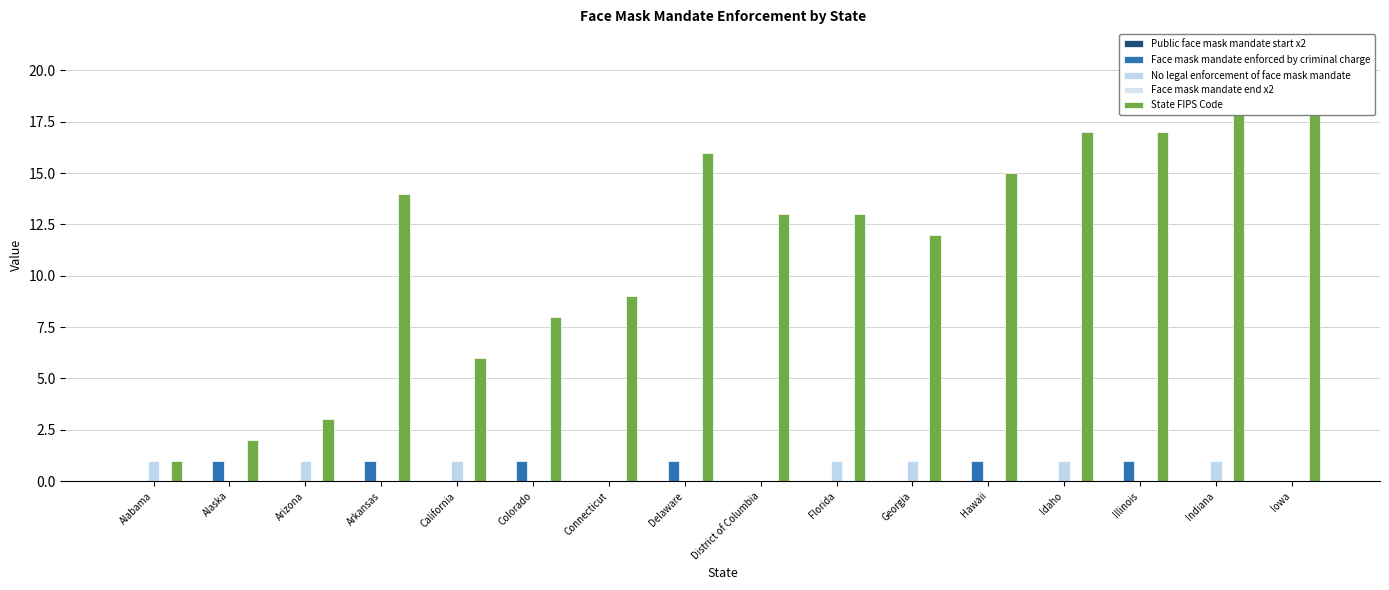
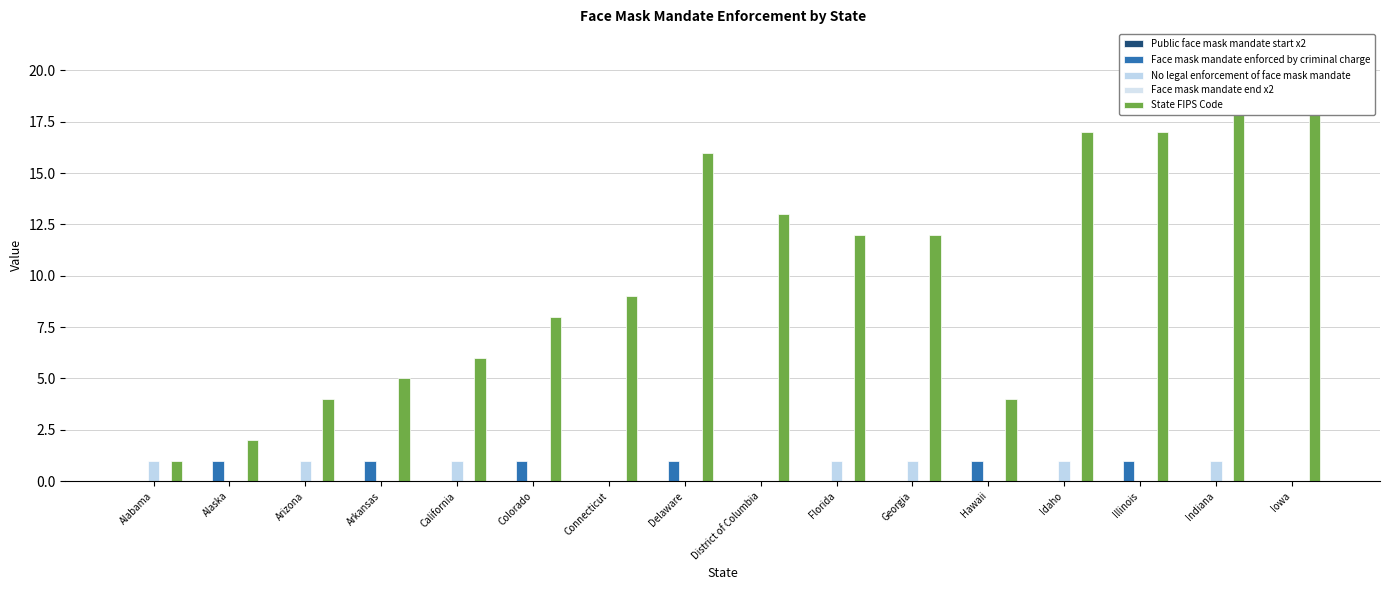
  {
    "Public face mask mandate start x2": {
      "Alabama": 0,
      "Alaska": 0,
      "Arizona": 0,
      "Arkansas": 0,
      "California": 0,
      "Colorado": 0,
      "Connecticut": 0,
      "Delaware": 0,
      "District of Columbia": 0,
      "Florida": 0,
      "Georgia": 0,
      "Hawaii": 0,
      "Idaho": 0,
      "Illinois": 0,
      "Indiana": 0,
      "Iowa": 0
    },
    "Face mask mandate enforced by criminal charge": {
      "Alabama": 0,
      "Alaska": 1,
      "Arizona": 0,
      "Arkansas": 1,
      "California": 0,
      "Colorado": 1,
      "Connecticut": 0,
      "Delaware": 1,
      "District of Columbia": 0,
      "Florida": 0,
      "Georgia": 0,
      "Hawaii": 1,
      "Idaho": 0,
      "Illinois": 1,
      "Indiana": 0,
      "Iowa": 0
    },
    "State FIPS Code": {
      "Alabama": 1,
      "Alaska": 2,
-     "Arizona": 3,
-     "Arkansas": 14,
+     "Arizona": 4,
+     "Arkansas": 5,
      "California": 6,
      "Colorado": 8,
      "Connecticut": 9,
      "Delaware": 16,
      "District of Columbia": 13,
-     "Florida": 13,
+     "Florida": 12,
      "Georgia": 12,
-     "Hawaii": 15,
+     "Hawaii": 4,
      "Idaho": 17,
      "Illinois": 17
    }
  }
